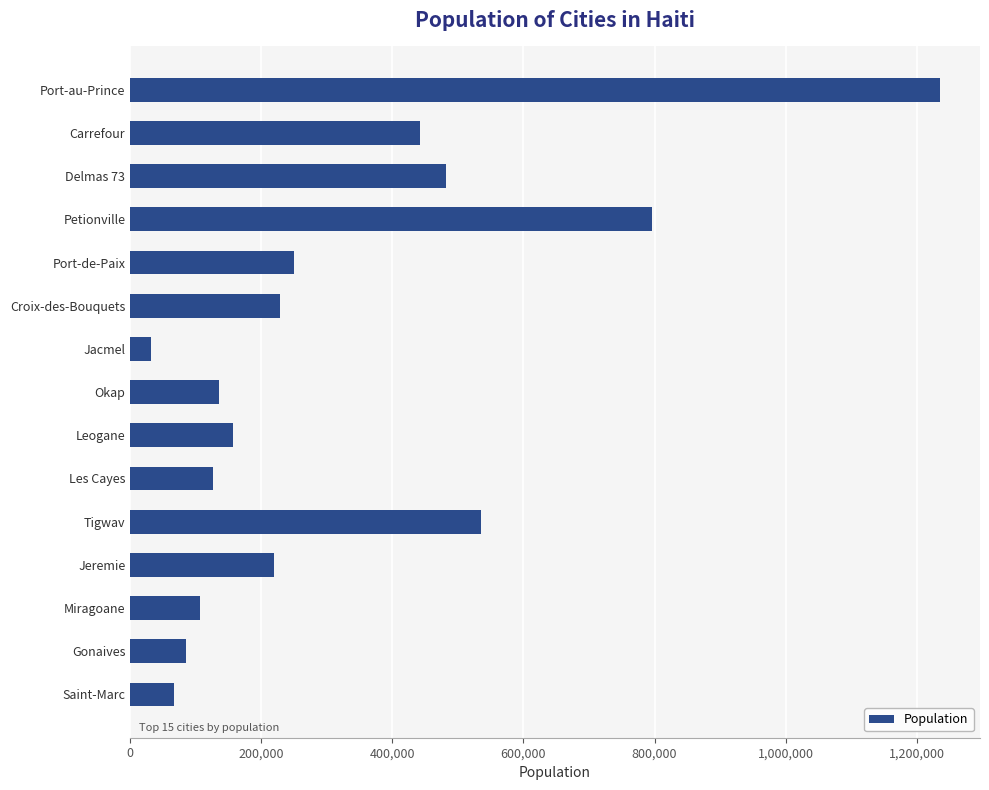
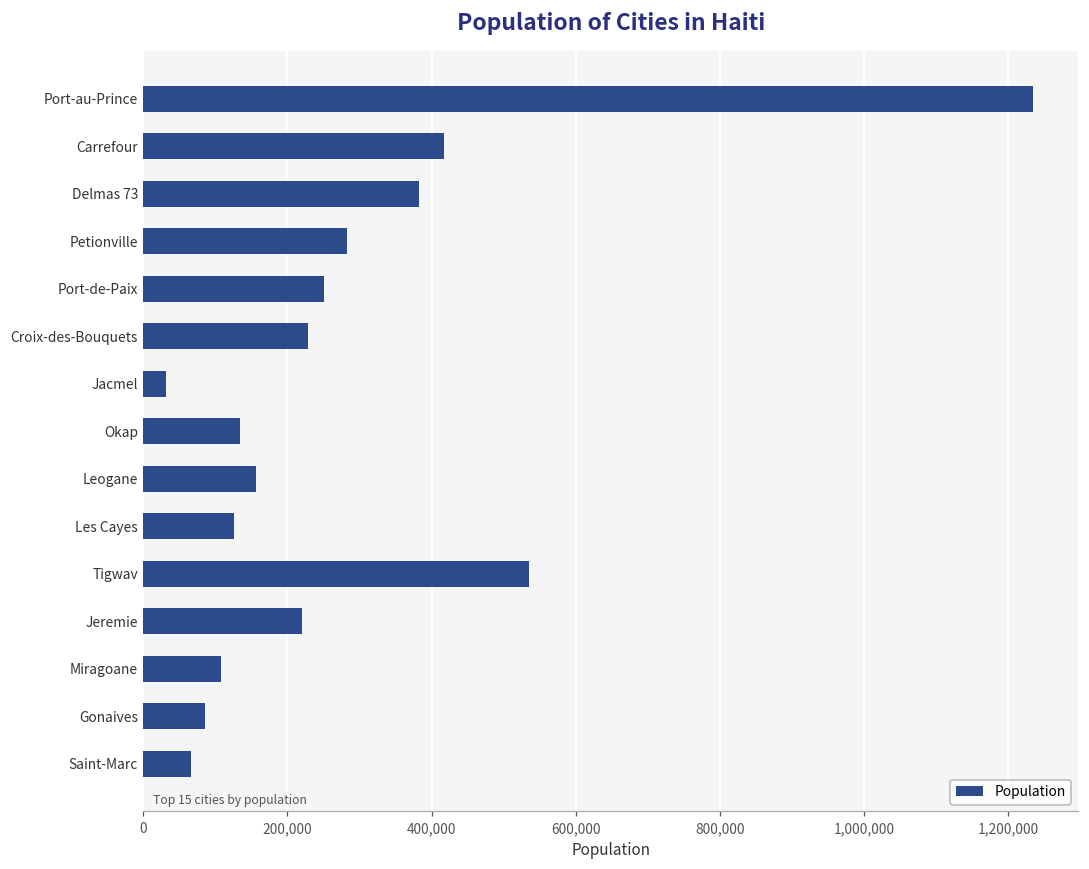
  {
    "Port-au-Prince": "1,230,000",
-   "Carrefour": "440,000",
-   "Delmas 73": "480,000",
-   "Petionville": "800,000",
+   "Carrefour": "420,000",
+   "Delmas 73": "380,000",
+   "Petionville": "280,000",
    "Port-de-Paix": "250,000",
    "Croix-des-Bouquets": "230,000",
    "Jacmel": "30,000",
    "Okap": "130,000",
    "Leogane": "160,000",
    "Les Cayes": "130,000",
    "Tigwav": "540,000",
    "Jeremie": "220,000",
    "Miragoane": "110,000",
    "Gonaives": "80,000",
    "Saint-Marc": "70,000"
  }
